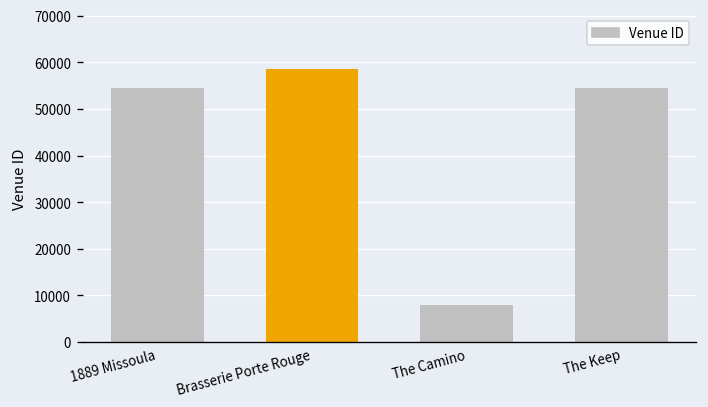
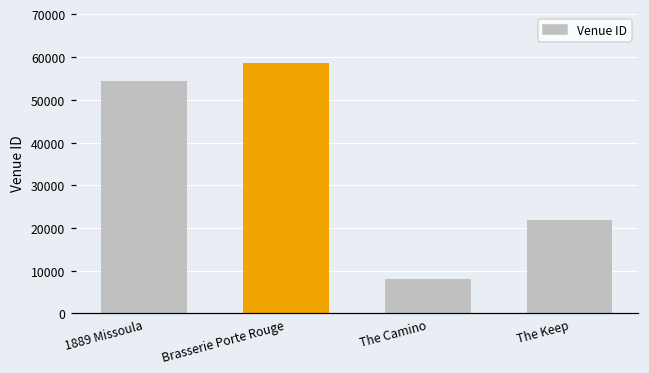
  {
    "1889 Missoula": 54000,
    "Brasserie Porte Rouge": 59000,
    "The Camino": 8000,
-   "The Keep": 54000
+   "The Keep": 22000
  }
